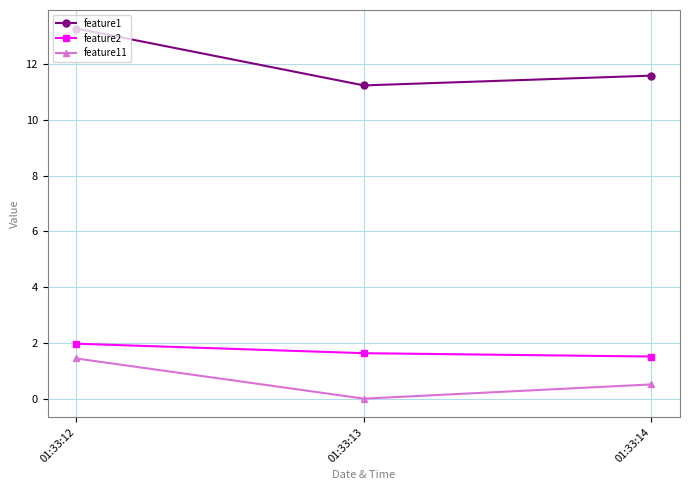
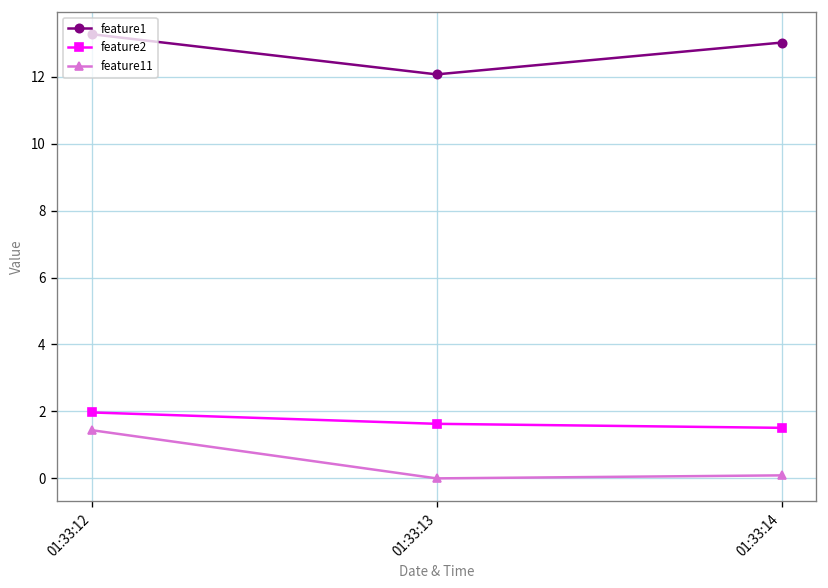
  {
    "feature1": {
-     "01:33:13": 11.2,
-     "01:33:14": 11.6
+     "01:33:13": 12.1,
+     "01:33:14": 13.0
    },
    "feature2": {
      "01:33:12": 2.0,
      "01:33:13": 1.6,
      "01:33:14": 1.5
    },
    "feature11": {
      "01:33:12": 1.4,
      "01:33:13": 0.0,
-     "01:33:14": 0.5
+     "01:33:14": 0.1
    }
  }
